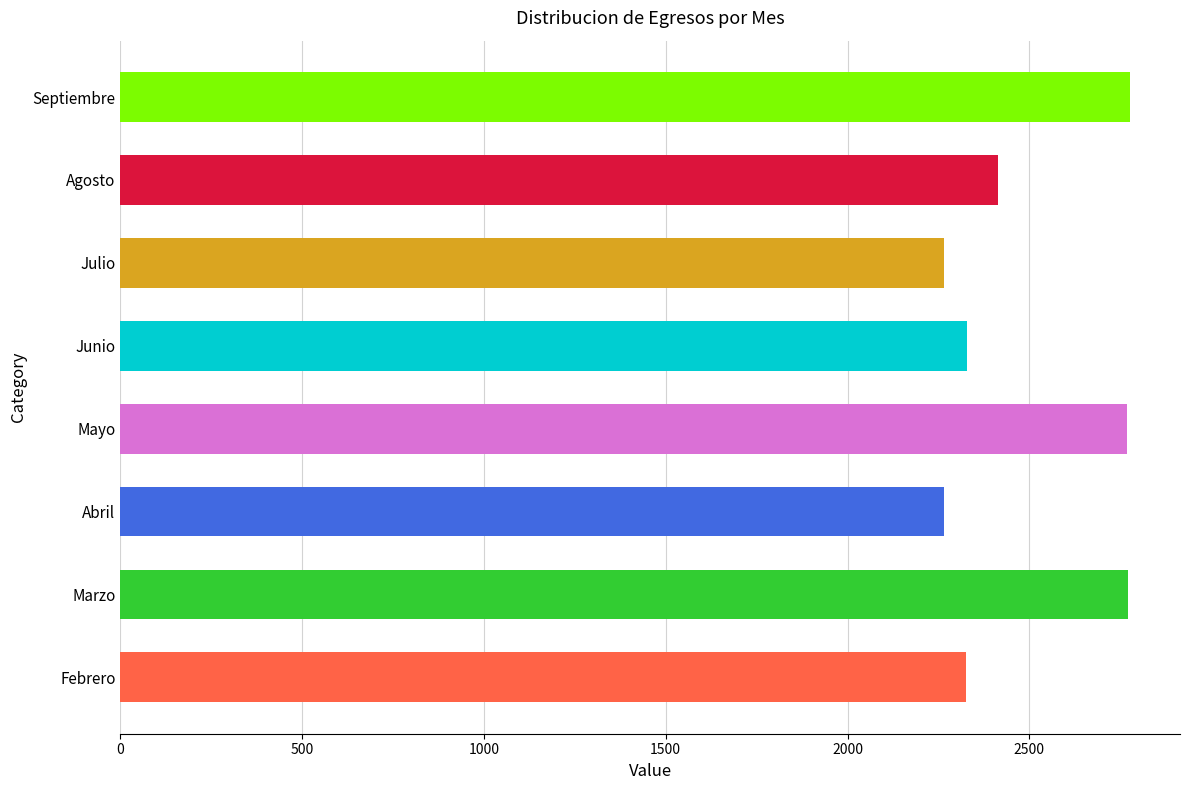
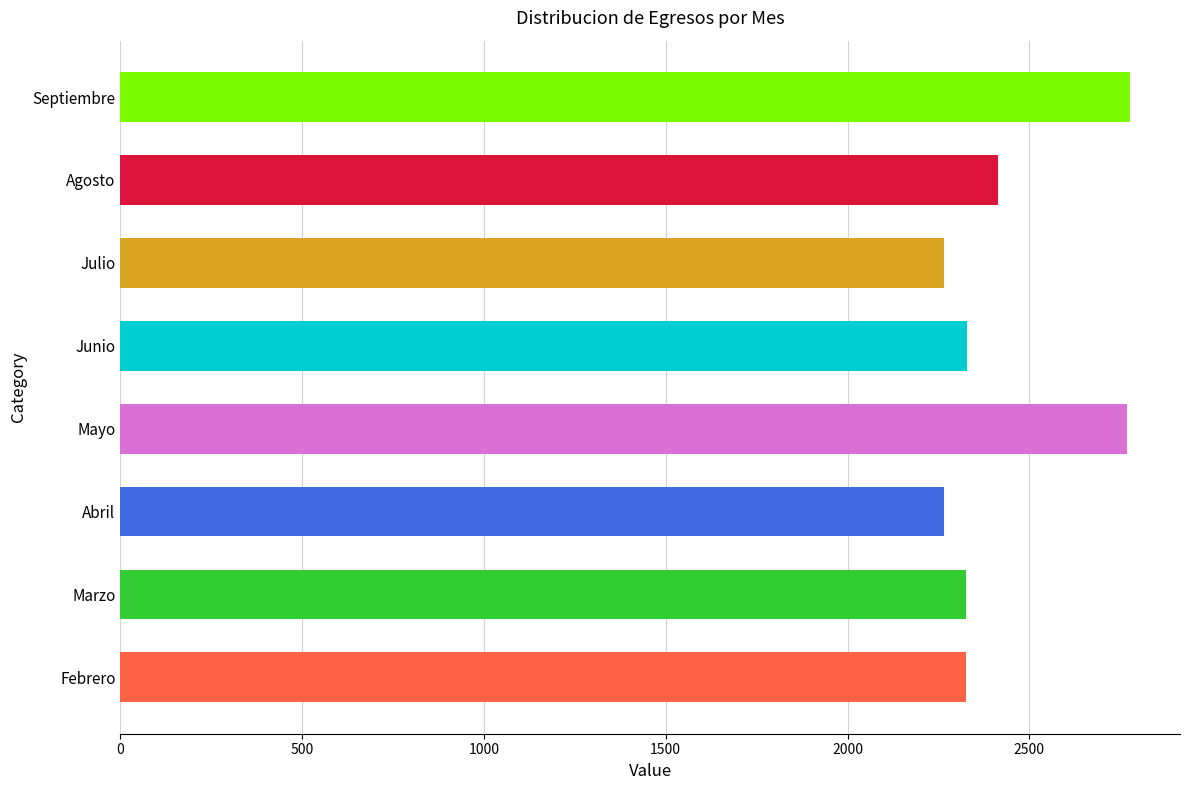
  {
    "Septiembre": 2780,
    "Agosto": 2420,
    "Julio": 2270,
    "Junio": 2330,
    "Mayo": 2770,
    "Abril": 2270,
-   "Marzo": 2770,
+   "Marzo": 2330,
    "Febrero": 2330
  }
